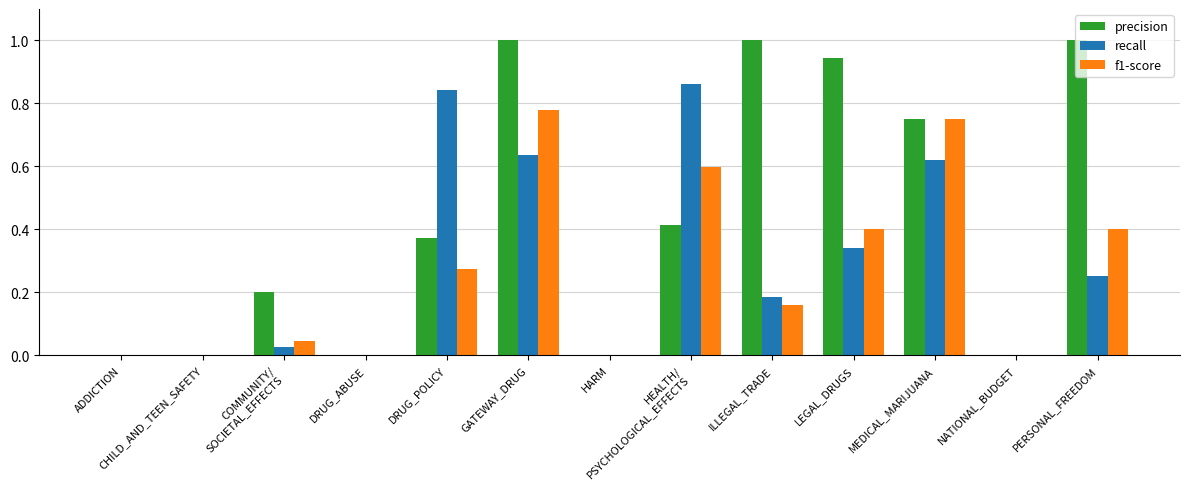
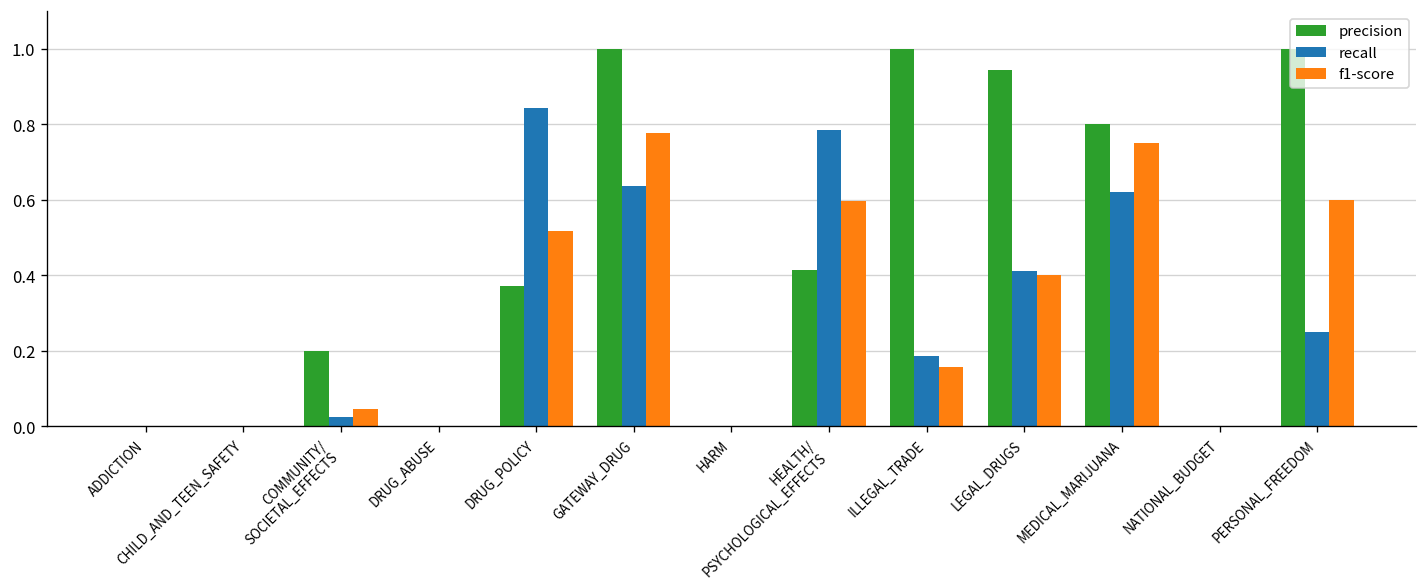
  {
    "precision": {
      "ADDICTION": 0.00,
      "CHILD_AND_TEEN_SAFETY": 0.00,
      "COMMUNITY/ SOCIETAL_EFFECTS": 0.20,
      "DRUG_ABUSE": 0.00,
      "DRUG_POLICY": 0.37,
      "GATEWAY_DRUG": 1.00,
      "HARM": 0.00,
      "HEALTH/ PSYCHOLOGICAL_EFFECTS": 0.41,
      "ILLEGAL_TRADE": 1.00,
      "LEGAL_DRUGS": 0.94,
-     "MEDICAL_MARIJUANA": 0.75,
+     "MEDICAL_MARIJUANA": 0.80,
      "NATIONAL_BUDGET": 0.00
    },
    "recall": {
      "ADDICTION": 0.00,
      "CHILD_AND_TEEN_SAFETY": 0.00,
      "COMMUNITY/ SOCIETAL_EFFECTS": 0.03,
      "DRUG_ABUSE": 0.00,
      "DRUG_POLICY": 0.84,
      "GATEWAY_DRUG": 0.64,
      "HARM": 0.00,
-     "HEALTH/ PSYCHOLOGICAL_EFFECTS": 0.86,
+     "HEALTH/ PSYCHOLOGICAL_EFFECTS": 0.78,
      "ILLEGAL_TRADE": 0.19,
-     "LEGAL_DRUGS": 0.34,
+     "LEGAL_DRUGS": 0.41,
      "MEDICAL_MARIJUANA": 0.62,
      "NATIONAL_BUDGET": 0.00,
      "PERSONAL_FREEDOM": 0.25
    },
    "f1-score": {
      "ADDICTION": 0.00,
      "CHILD_AND_TEEN_SAFETY": 0.00,
      "COMMUNITY/ SOCIETAL_EFFECTS": 0.05,
      "DRUG_ABUSE": 0.00,
-     "DRUG_POLICY": 0.27,
+     "DRUG_POLICY": 0.52,
      "GATEWAY_DRUG": 0.78,
      "HARM": 0.00,
      "HEALTH/ PSYCHOLOGICAL_EFFECTS": 0.60,
      "ILLEGAL_TRADE": 0.16,
      "LEGAL_DRUGS": 0.40,
      "MEDICAL_MARIJUANA": 0.75,
      "NATIONAL_BUDGET": 0.00,
-     "PERSONAL_FREEDOM": 0.4
+     "PERSONAL_FREEDOM": 0.6
    }
  }
